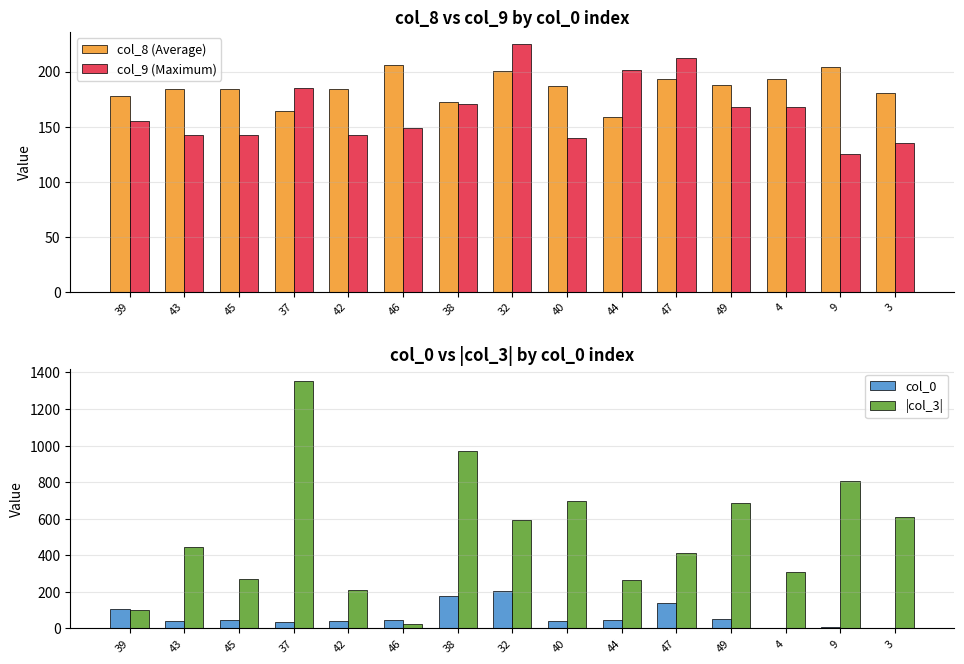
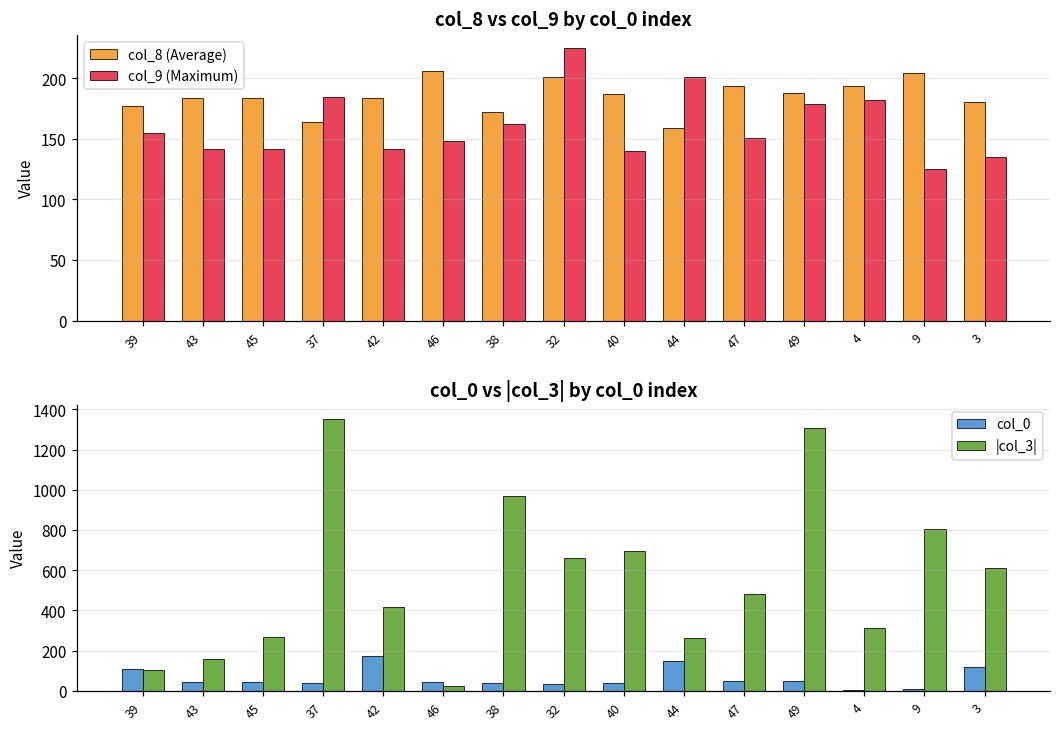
  {
    "col_8 vs col_9 by col_0 index": {
      "col_8 (Average)": {
        "39": 177,
        "43": 184,
        "45": 184,
        "37": 164,
        "42": 184,
        "46": 206,
        "38": 173,
        "32": 201,
        "40": 187,
        "44": 159,
        "47": 194,
        "49": 188,
        "4": 193,
        "9": 204,
        "3": 181
      },
      "col_9 (Maximum)": {
        "39": 155,
        "43": 142,
        "45": 142,
        "37": 185,
        "42": 142,
        "46": 148,
-       "38": 170,
+       "38": 162,
        "32": 225,
        "40": 140,
        "44": 201,
-       "47": 213,
-       "49": 168,
-       "4": 168,
+       "47": 150,
+       "49": 179,
+       "4": 182,
        "9": 125,
        "3": 135
      }
    },
    "col_0 vs |col_3| by col_0 index": {
      "col_0": {
        "39": 110,
        "43": 40,
        "45": 50,
        "37": 40,
-       "42": 40,
+       "42": 170,
        "46": 50,
-       "38": 180,
-       "32": 210,
+       "38": 40,
+       "32": 30,
        "40": 40,
-       "44": 40,
-       "47": 140,
+       "44": 150,
+       "47": 50,
        "49": 50,
-       "3": 0
+       "3": 120
      },
      "|col_3|": {
        "39": 100,
-       "43": 440,
+       "43": 160,
        "45": 270,
        "37": 1350,
-       "42": 210,
+       "42": 420,
        "46": 20,
        "38": 970,
-       "32": 590,
+       "32": 660,
        "40": 700,
        "44": 260,
-       "47": 410,
-       "49": 690,
+       "47": 480,
+       "49": 1310,
        "4": 310,
        "9": 800,
        "3": 610
      }
    }
  }
